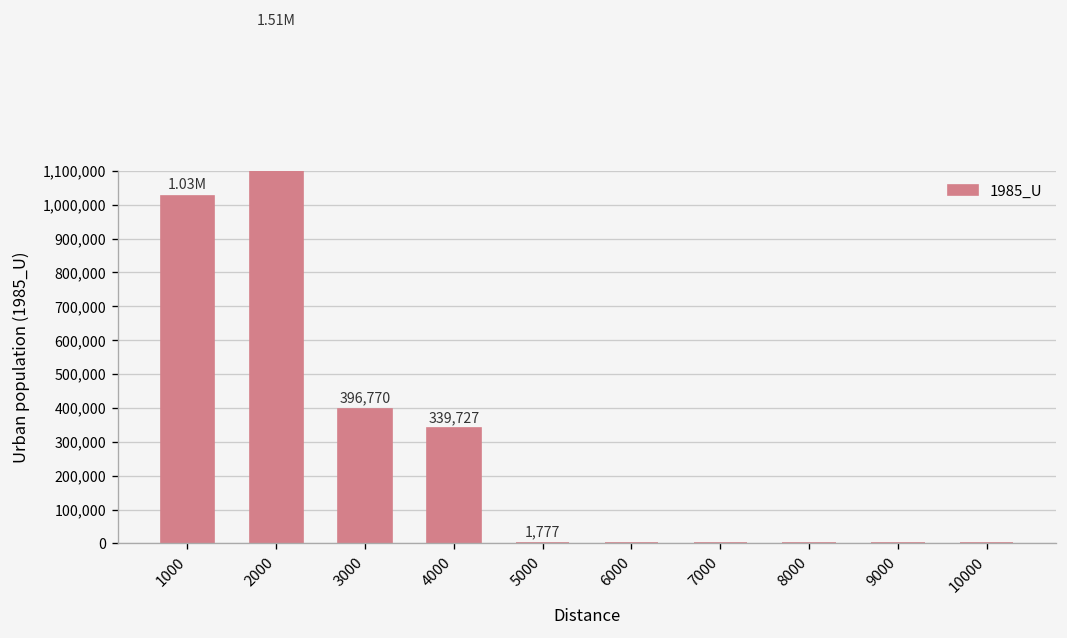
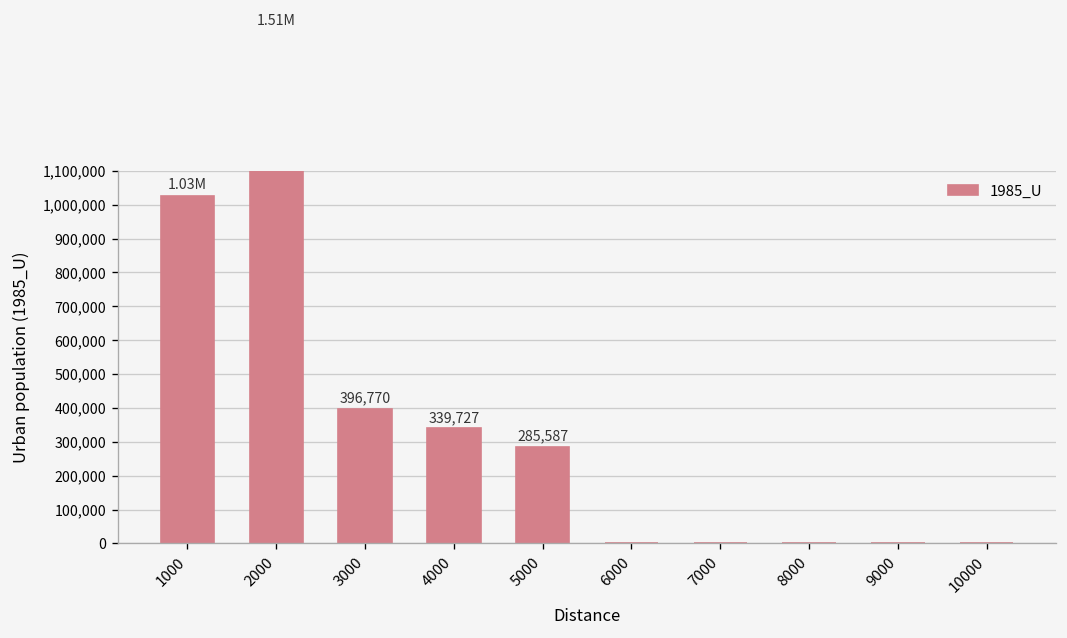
  {
    "1000": "1.03M",
    "3000": "396,770",
    "4000": "339,727",
-   "5000": "1,777"
+   "5000": "285,587"
  }
